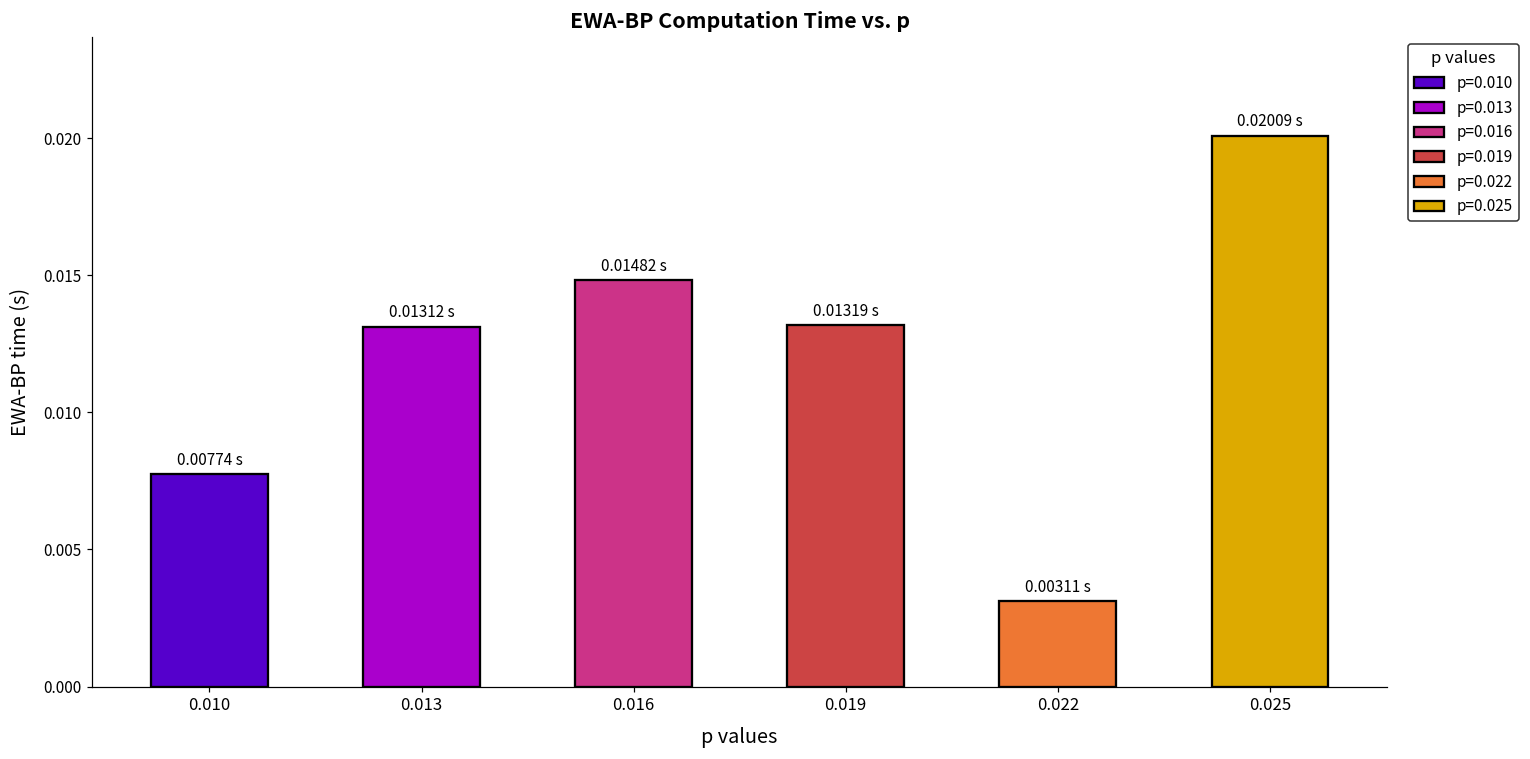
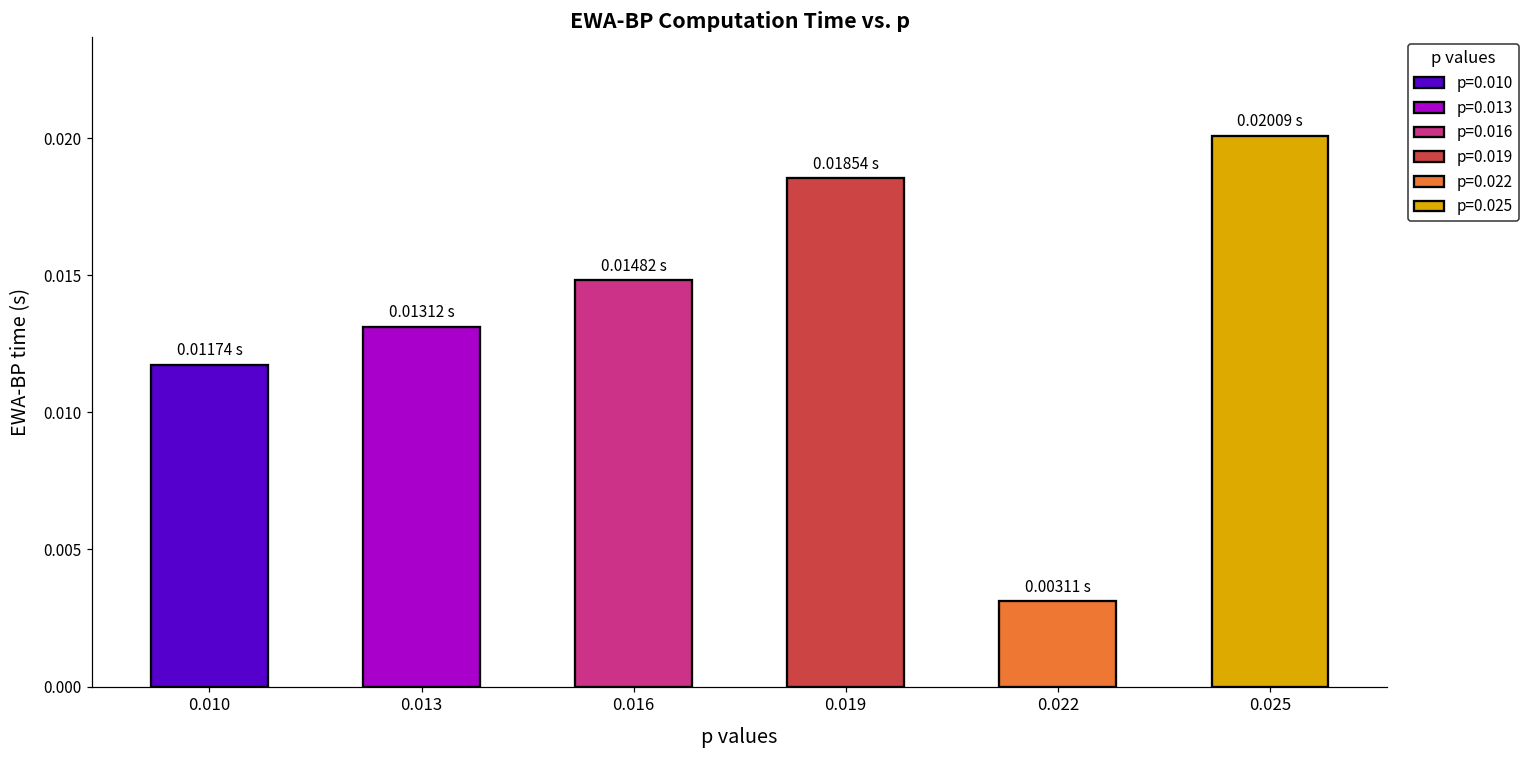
  {
-   "0.010": 0.00774,
+   "0.010": 0.01174,
    "0.013": 0.01312,
    "0.016": 0.01482,
-   "0.019": 0.01319,
+   "0.019": 0.01854,
    "0.022": 0.00311,
    "0.025": 0.02009
  }
